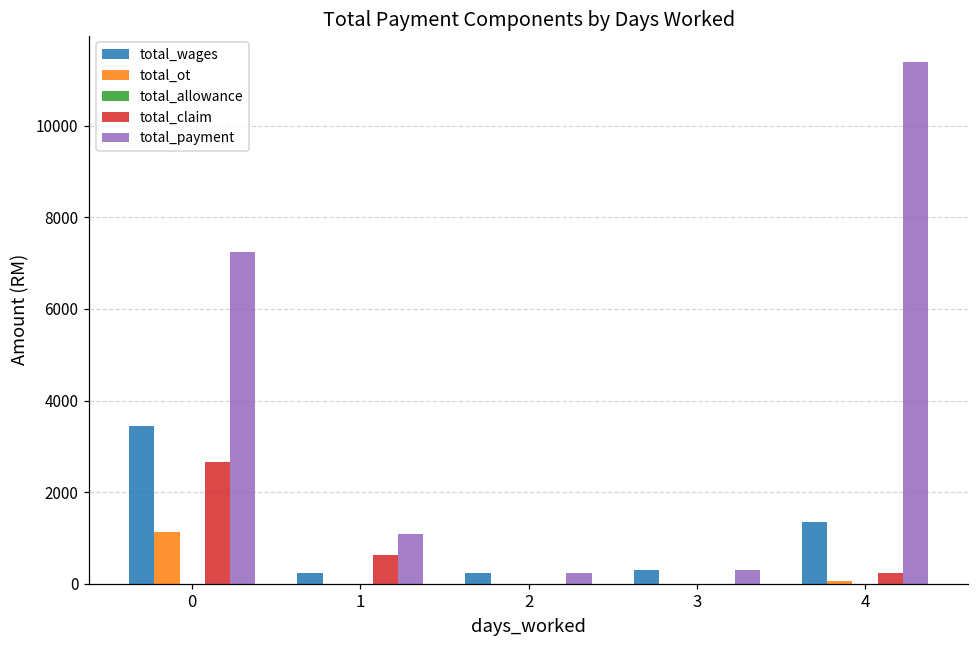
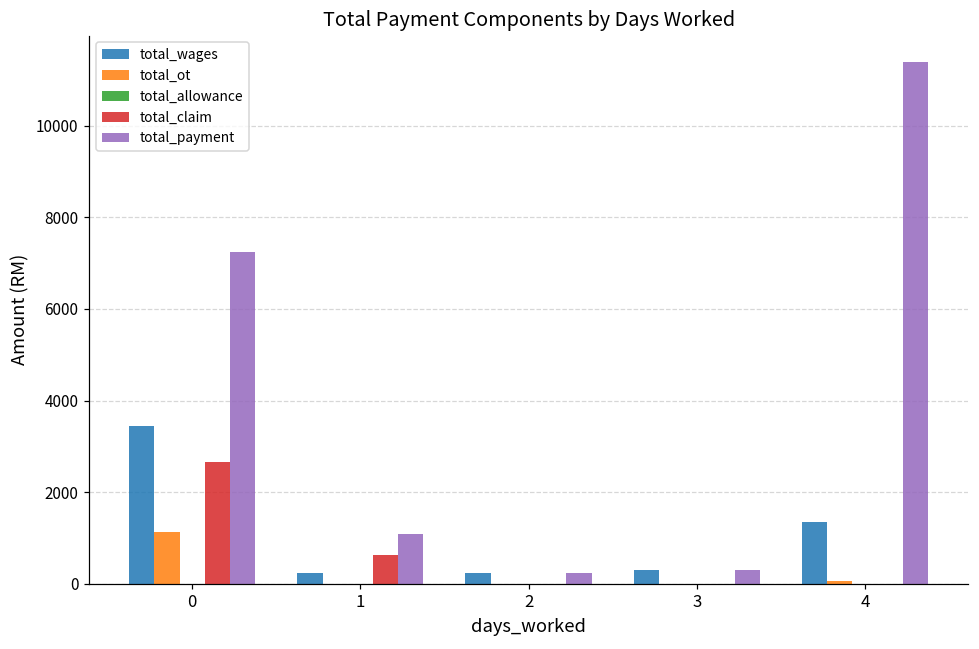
  {
    "total_wages": {
      "0": 3400,
      "1": 200,
      "2": 200,
      "3": 300,
      "4": 1400
    },
    "total_ot": {
      "0": 1100,
      "1": 0,
      "2": 0,
      "3": 0
    },
    "total_allowance": {
      "0": 0,
      "1": 0,
      "2": 0,
      "3": 0,
      "4": 0
    },
    "total_claim": {
      "0": 2700,
      "1": 600,
      "2": 0,
      "3": 0,
-     "4": 200
+     "4": 0
    },
    "total_payment": {
      "0": 7300,
      "1": 1100,
      "2": 200,
      "3": 300,
      "4": 11400
    }
  }
